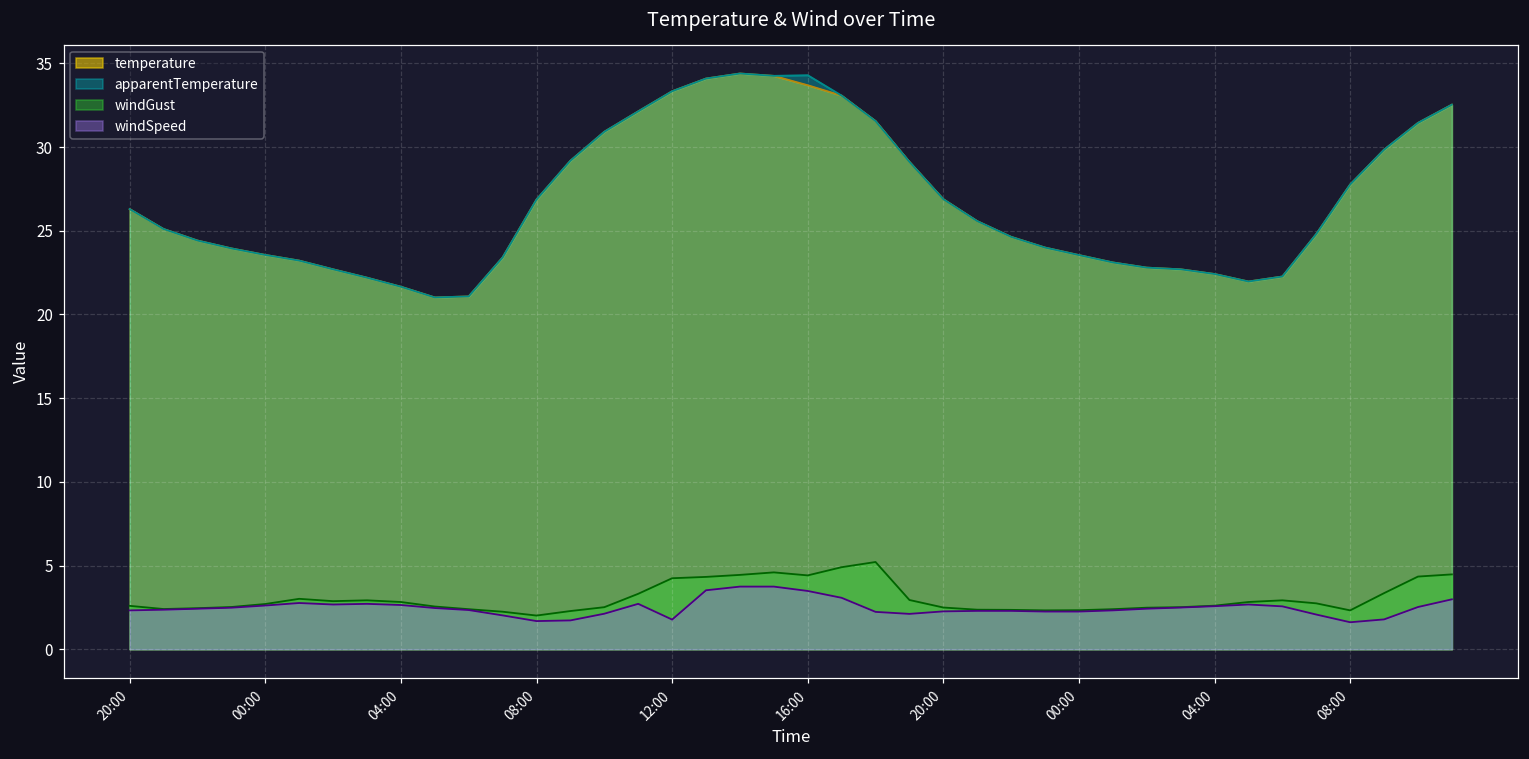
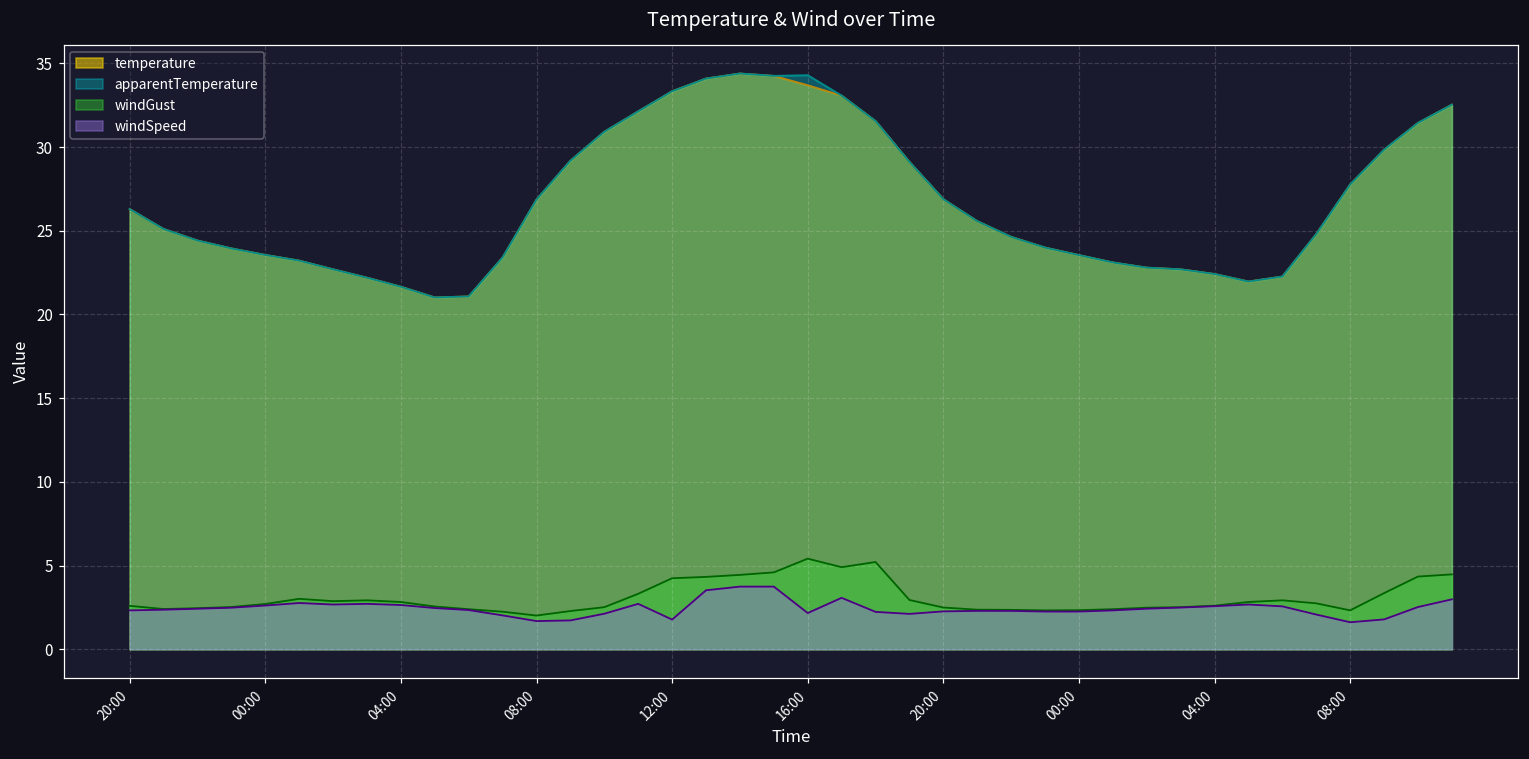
  {
    "temperature": {
      "16:00": 33.7
    },
    "apparentTemperature": {
      "16:00": 34.3
    },
    "windGust": {
      "12:00": 4.2,
-     "16:00": 4.4
+     "16:00": 5.4
    },
    "windSpeed": {
      "12:00": 1.8,
-     "16:00": 3.5
+     "16:00": 2.2
    }
  }
